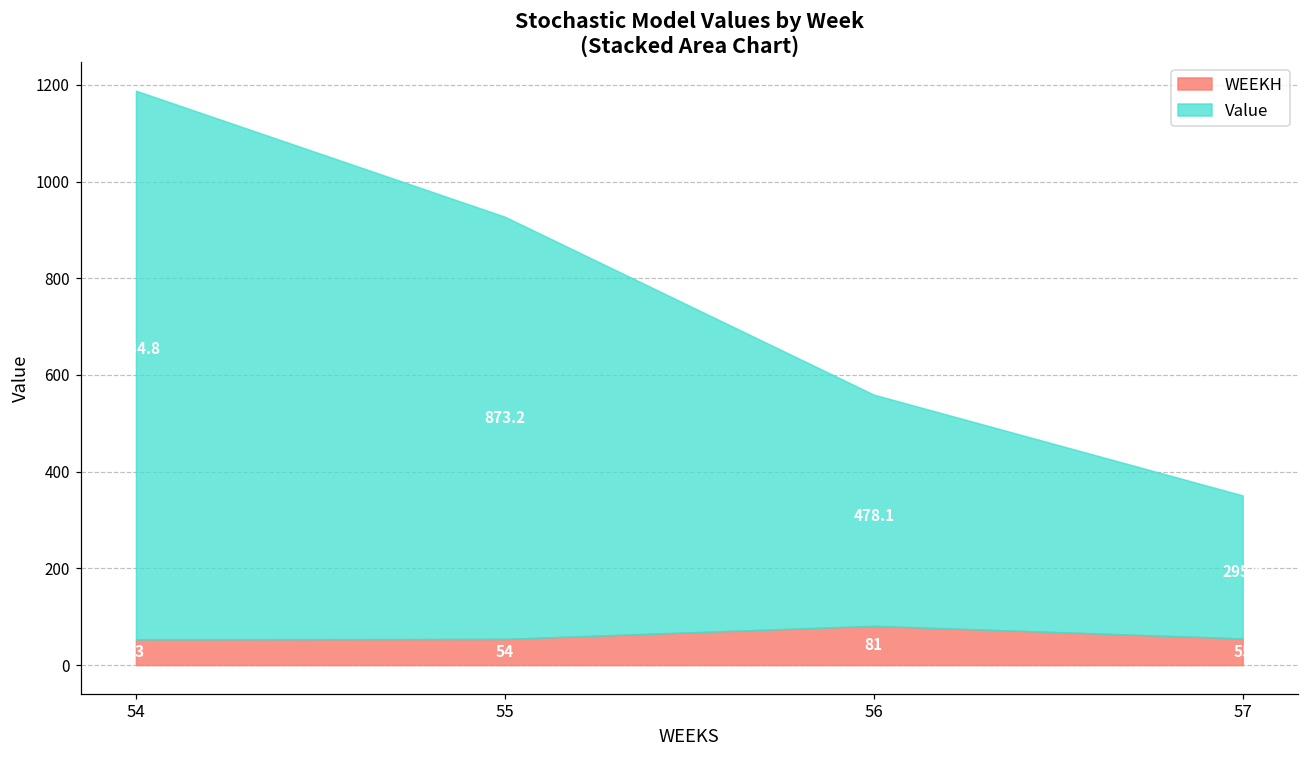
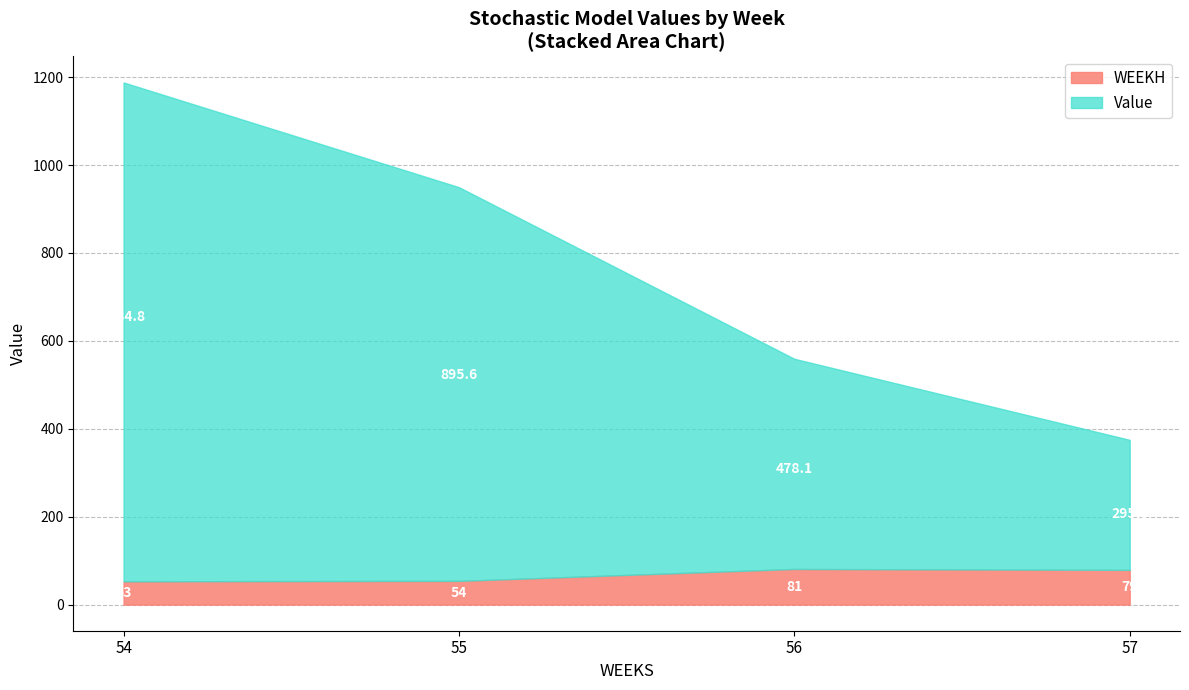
  {
    "WEEKH": {
      "54": 50,
-     "57": 60
+     "57": 80
    },
    "Value": {
-     "55": 873.2
+     "55": 895.6
    }
  }
